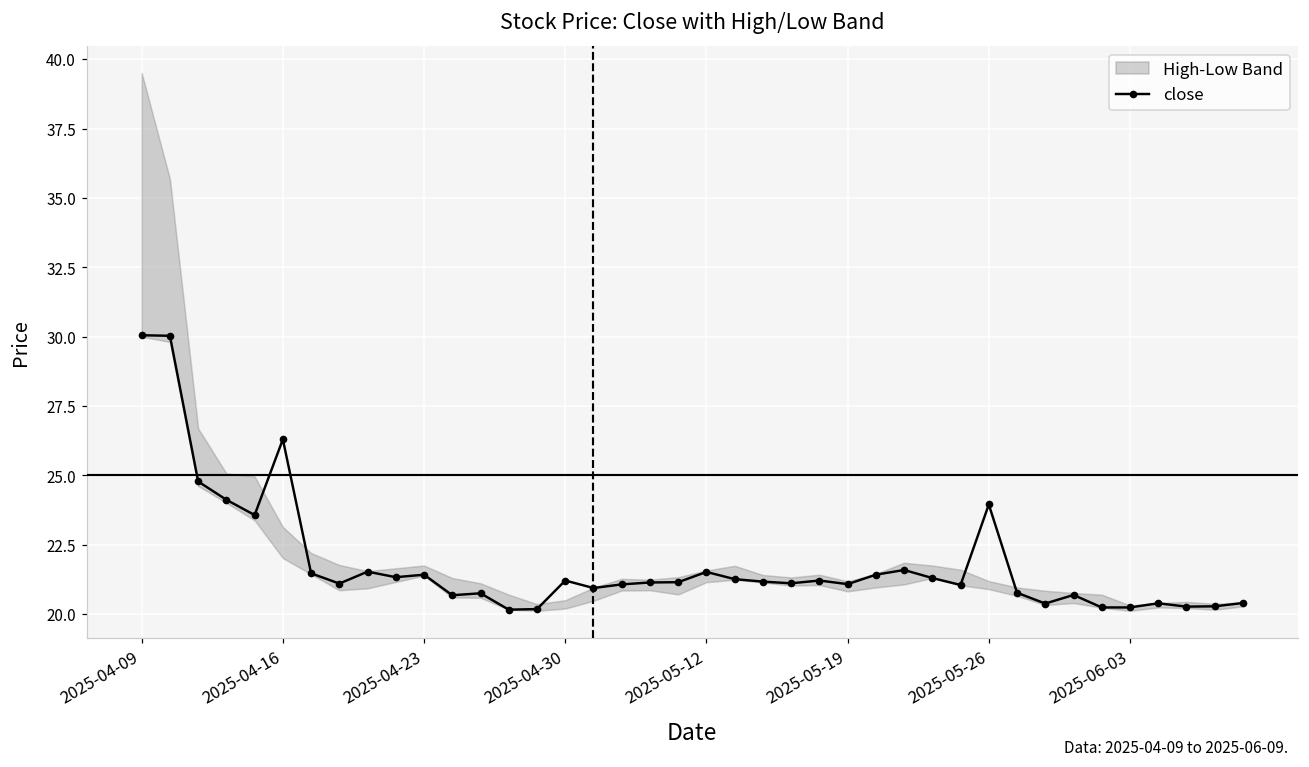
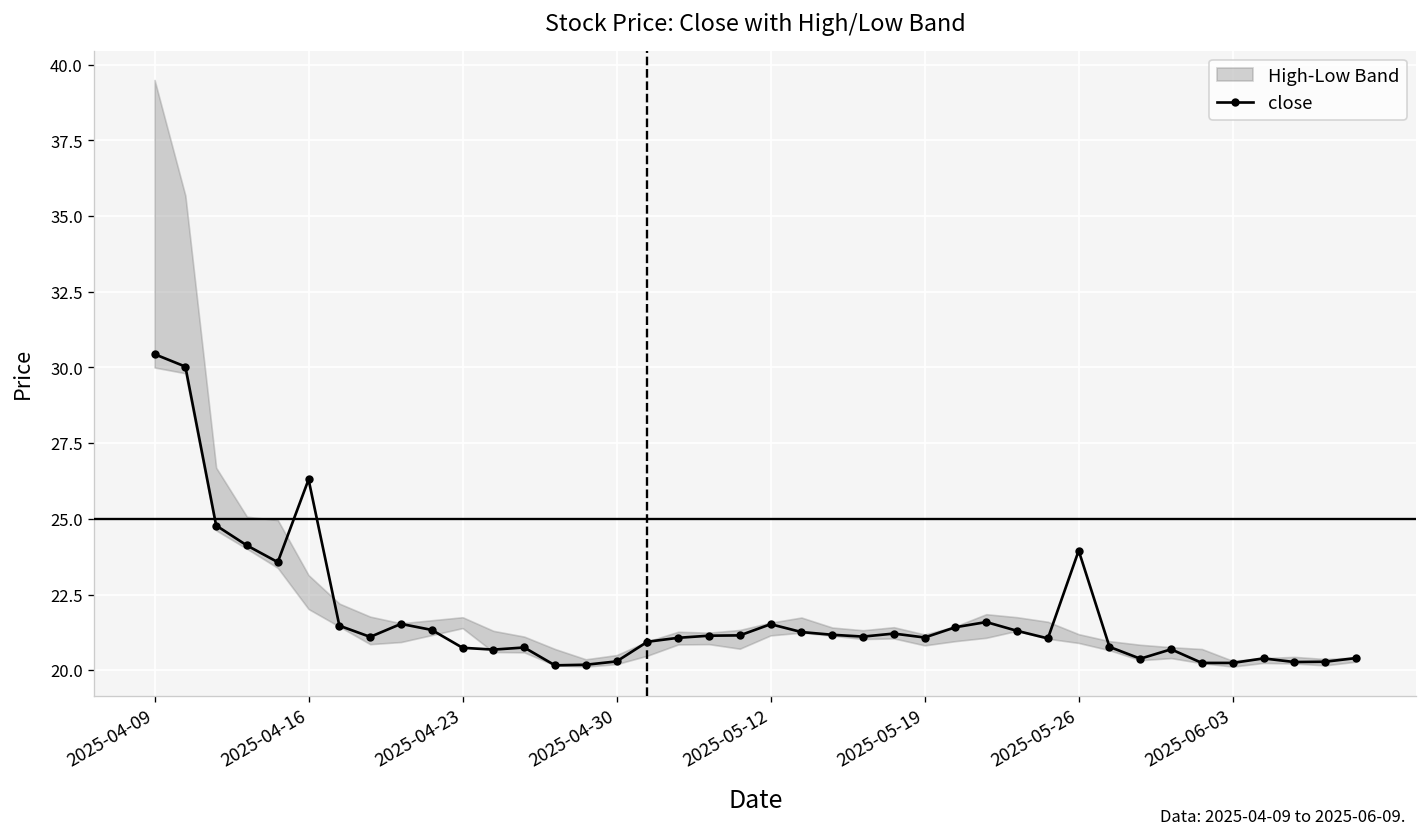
  {
    "close": {
-     "2025-04-09": 30.1,
+     "2025-04-09": 30.4,
      "2025-04-16": 26.3,
-     "2025-04-23": 21.4,
-     "2025-04-30": 21.2,
+     "2025-04-23": 20.7,
+     "2025-04-30": 20.3,
      "2025-05-19": 21.1,
      "2025-05-26": 24.0
    }
  }
